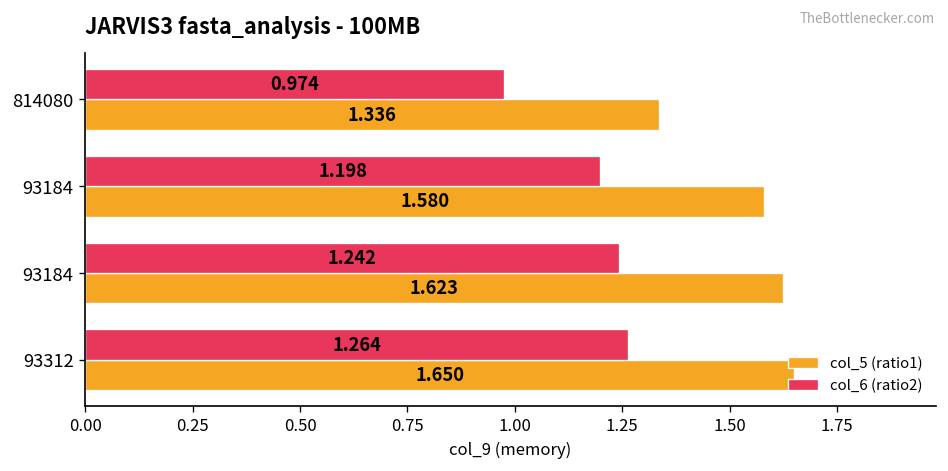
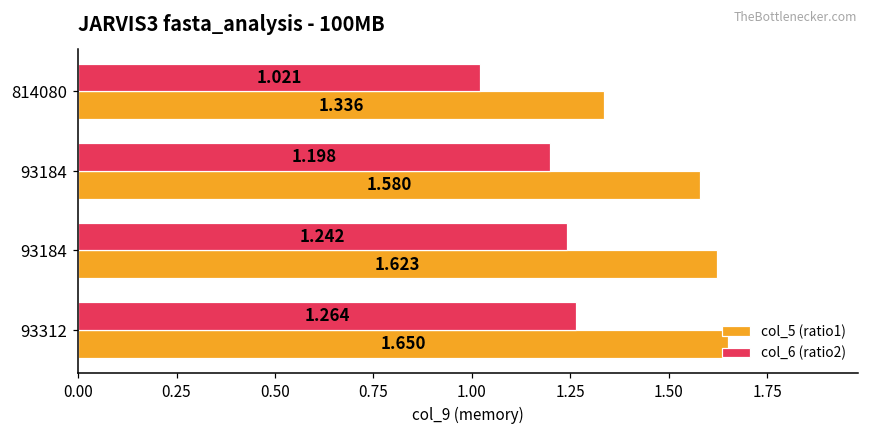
  {
    "col_5 (ratio1)": {
      "814080": 1.336,
      "93312": 1.650
    },
    "col_6 (ratio2)": {
-     "814080": 0.974,
+     "814080": 1.021,
      "93312": 1.264
    }
  }
